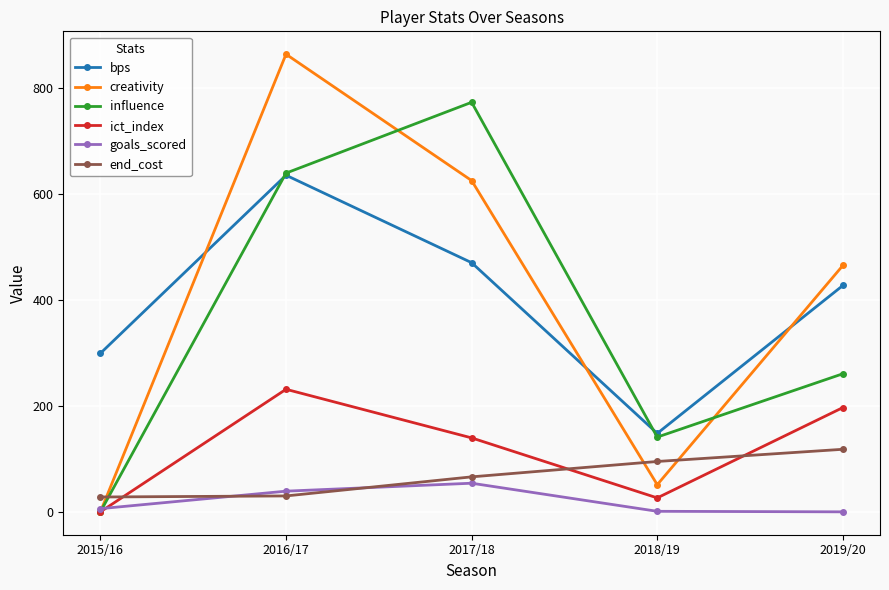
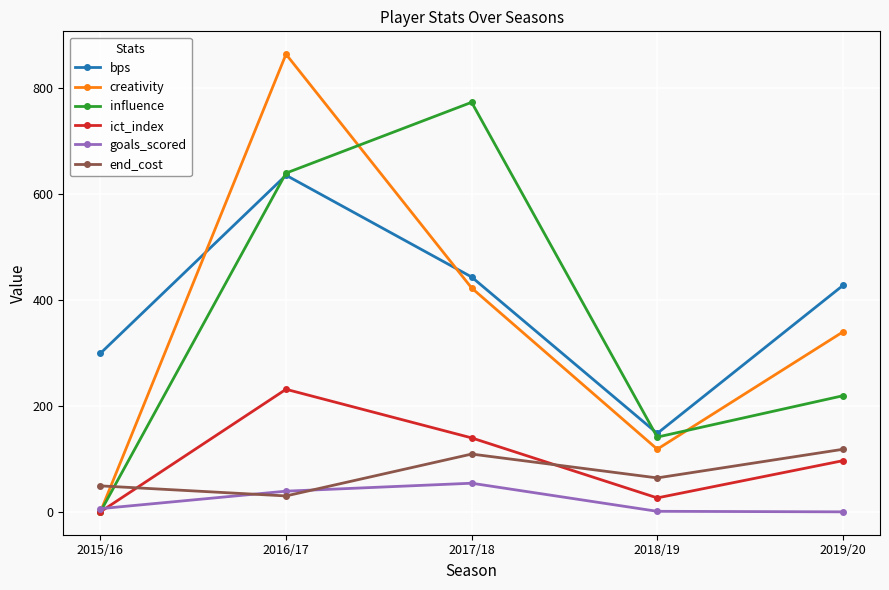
  {
    "bps": {
      "2015/16": 300,
-     "2017/18": 470,
+     "2017/18": 440,
      "2018/19": 150,
      "2019/20": 430
    },
    "creativity": {
      "2016/17": 860,
-     "2017/18": 620,
-     "2018/19": 50,
-     "2019/20": 460
+     "2017/18": 420,
+     "2018/19": 120,
+     "2019/20": 340
    },
    "influence": {
      "2017/18": 770,
      "2018/19": 140,
-     "2019/20": 260
+     "2019/20": 220
    },
    "ict_index": {
      "2016/17": 230,
      "2017/18": 140,
      "2018/19": 30,
-     "2019/20": 200
+     "2019/20": 100
    },
    "goals_scored": {
      "2015/16": 10,
      "2016/17": 40,
      "2017/18": 50,
      "2018/19": 0,
      "2019/20": 0
    },
    "end_cost": {
-     "2015/16": 30,
+     "2015/16": 50,
      "2016/17": 30,
-     "2017/18": 70,
-     "2018/19": 100,
+     "2017/18": 110,
+     "2018/19": 60,
      "2019/20": 120
    }
  }
